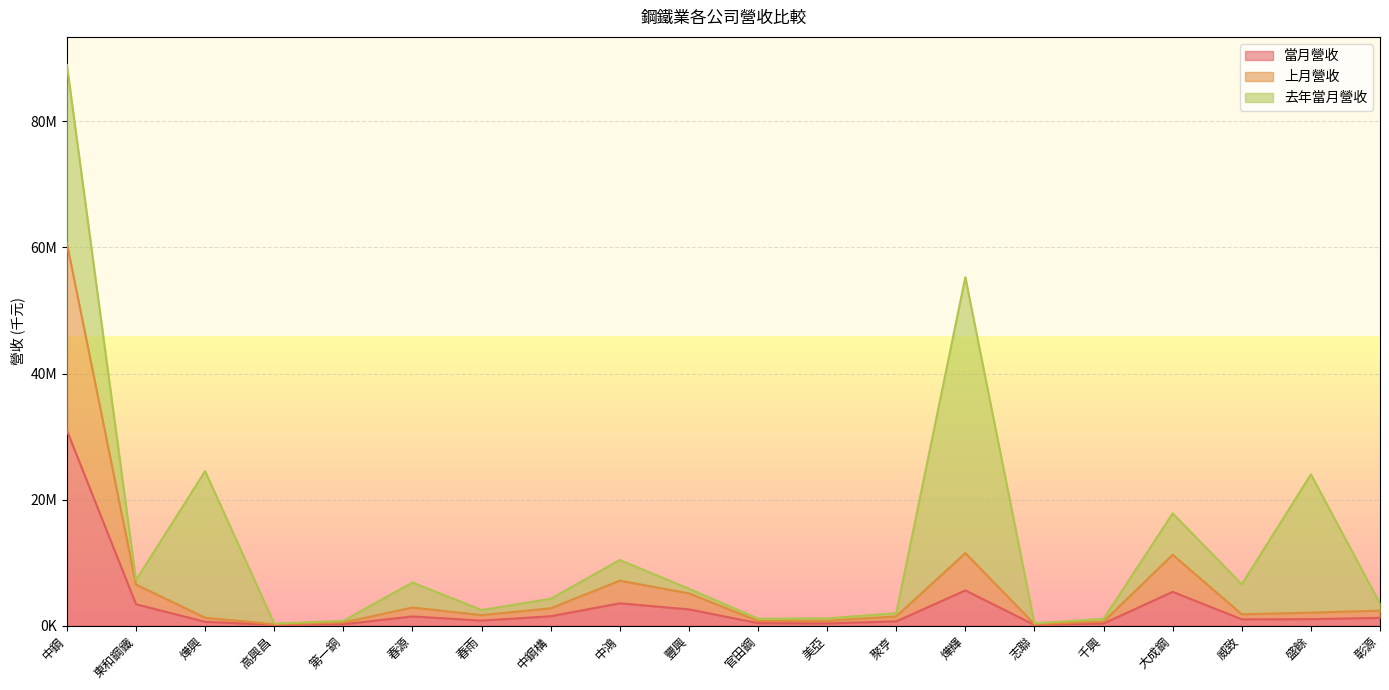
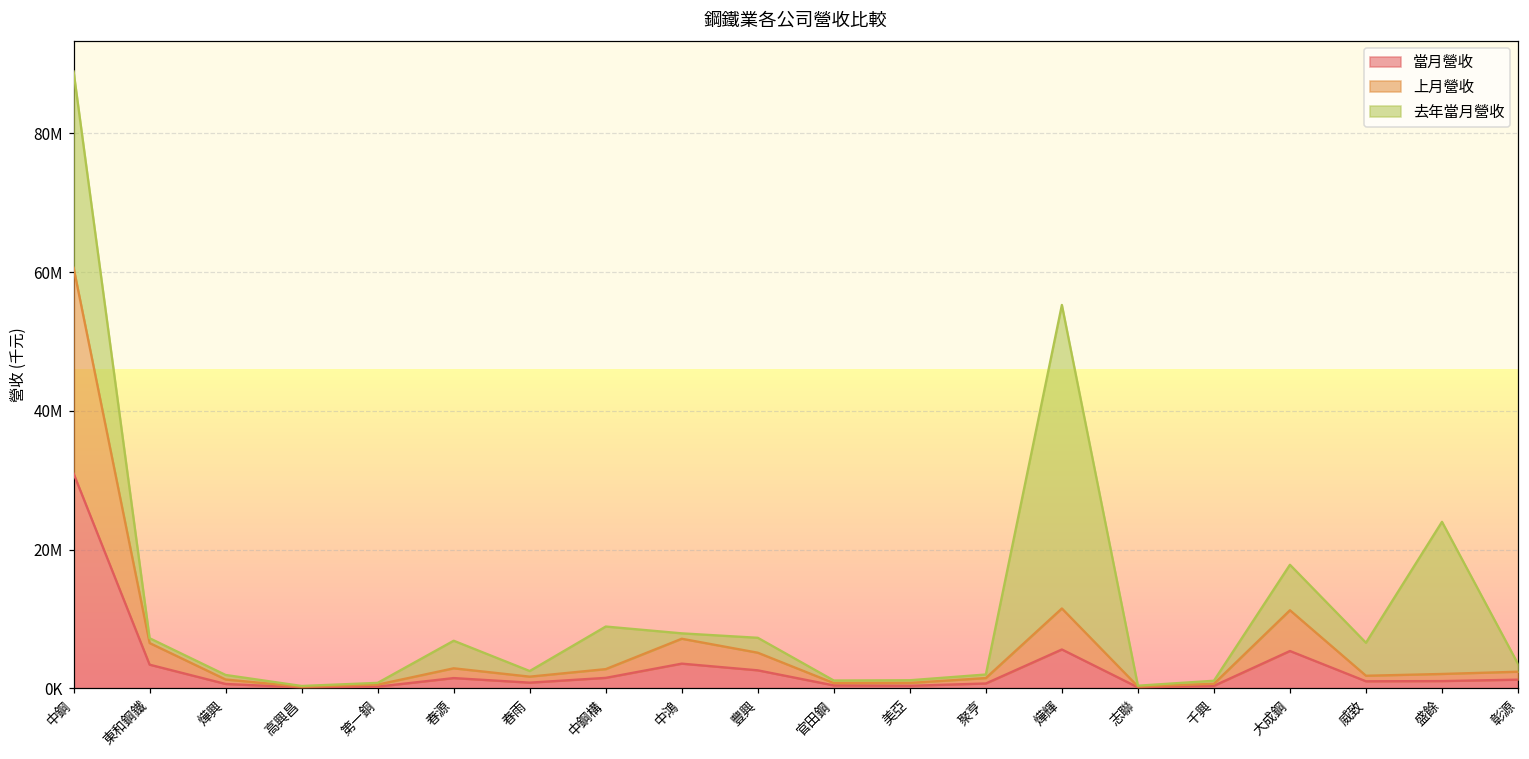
  {
    "去年當月營收": {
      "中鋼": 28000000,
      "東和鋼鐵": 1000000,
-     "燁興": 23000000,
+     "燁興": 1000000,
      "春源": 4000000,
      "春雨": 1000000,
-     "中鋼構": 2000000,
-     "中鴻": 3000000,
-     "豐興": 1000000,
+     "中鋼構": 6000000,
+     "中鴻": 1000000,
+     "豐興": 2000000,
      "聚亨": 1000000,
      "燁輝": 44000000,
      "千興": 0,
      "大成鋼": 7000000,
      "威致": 5000000,
      "盛餘": 22000000,
      "彰源": 1000000
    }
  }
